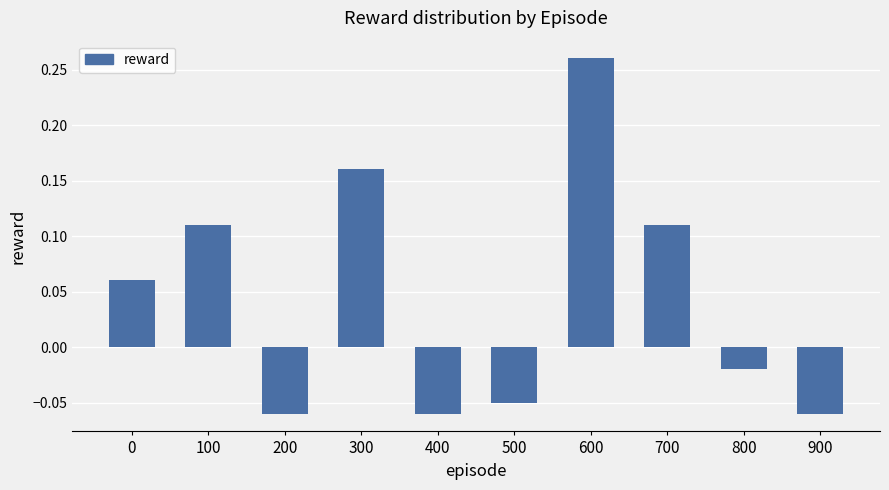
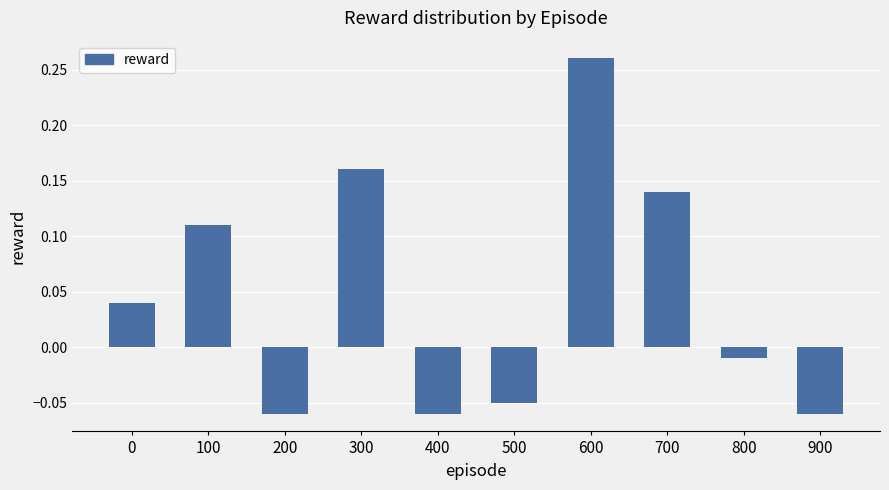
  {
-   "0": 0.06,
+   "0": 0.04,
    "100": 0.11,
    "200": -0.06,
    "300": 0.16,
    "400": -0.06,
    "500": -0.05,
    "600": 0.26,
-   "700": 0.11,
-   "800": -0.02,
+   "700": 0.14,
+   "800": -0.01,
    "900": -0.06
  }
